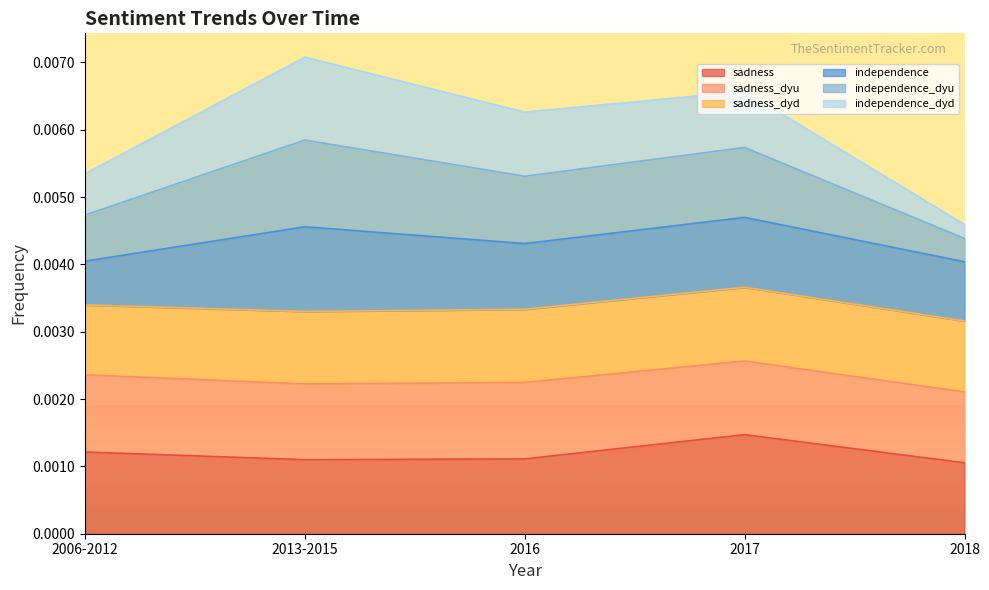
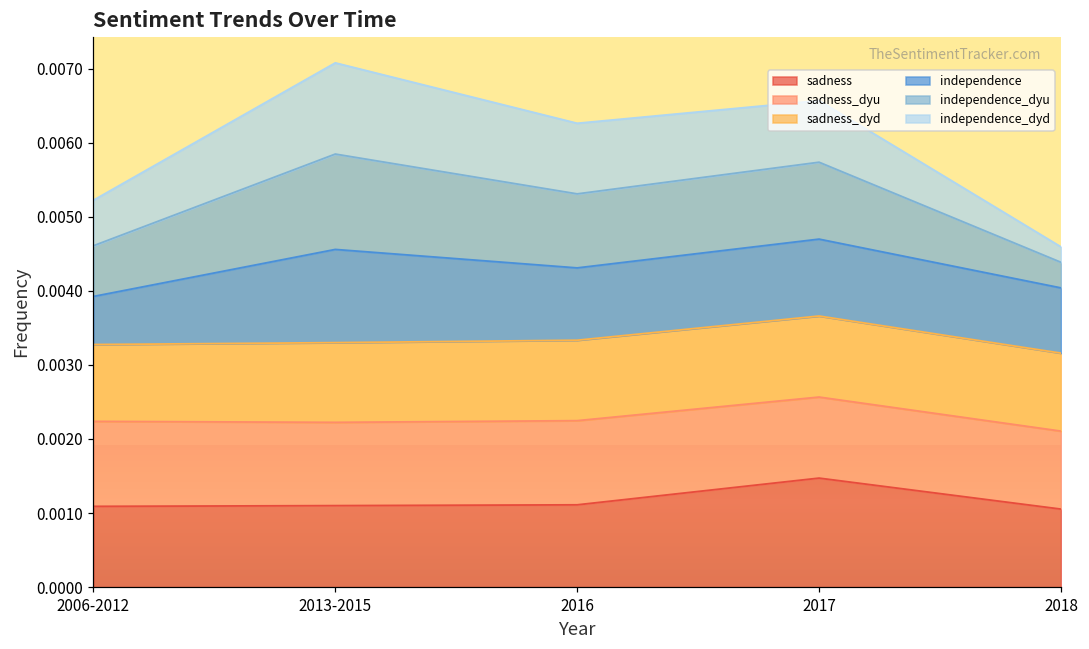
  {
    "sadness": {
-     "2006-2012": 0.0012,
+     "2006-2012": 0.0011,
      "2013-2015": 0.0011,
      "2016": 0.0011,
      "2017": 0.0015,
      "2018": 0.0011
    },
    "independence": {
      "2006-2012": 0.0006,
      "2013-2015": 0.0013,
      "2016": 0.0010,
      "2017": 0.0010,
      "2018": 0.0009
    },
    "independence_dyu": {
      "2006-2012": 0.0007,
      "2013-2015": 0.0013,
      "2016": 0.0010,
      "2017": 0.0010,
      "2018": 0.0003
    },
    "independence_dyd": {
      "2006-2012": 0.0006,
      "2013-2015": 0.0012,
      "2016": 0.0010,
      "2018": 0.0002
    }
  }
